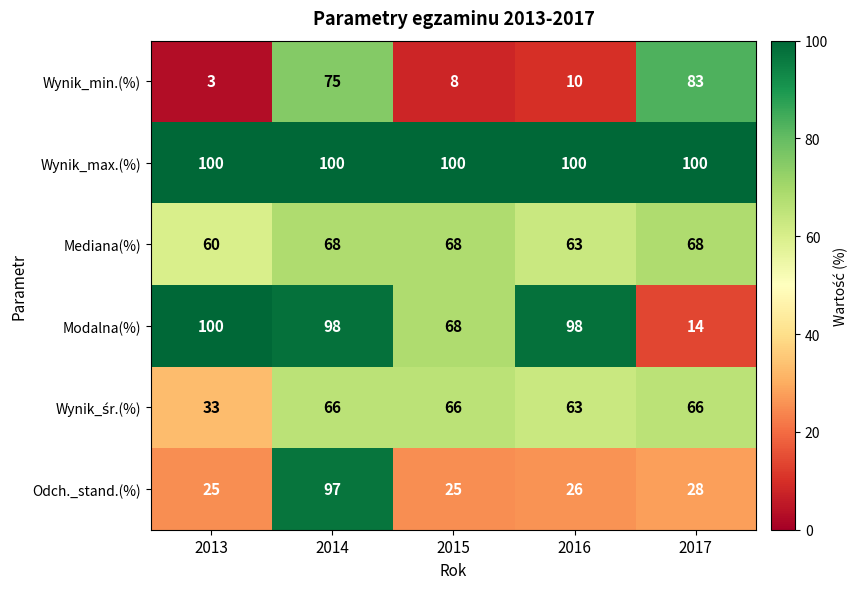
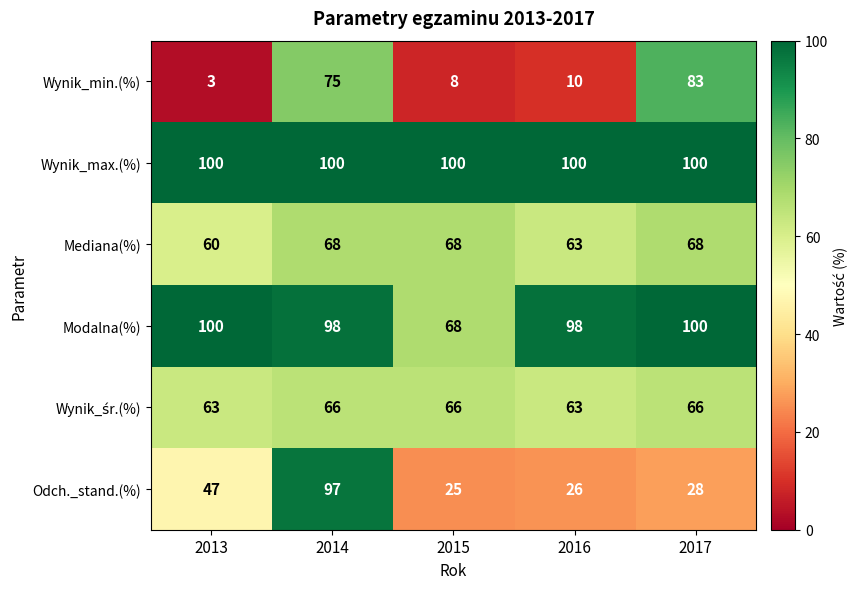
  {
    "Wynik_min.(%)": {
      "2013": 3,
      "2014": 75,
      "2015": 8,
      "2016": 10,
      "2017": 83
    },
    "Wynik_max.(%)": {
      "2013": 100,
      "2014": 100,
      "2015": 100,
      "2016": 100,
      "2017": 100
    },
    "Mediana(%)": {
      "2013": 60,
      "2014": 68,
      "2015": 68,
      "2016": 63,
      "2017": 68
    },
    "Modalna(%)": {
      "2013": 100,
      "2014": 98,
      "2015": 68,
      "2016": 98,
-     "2017": 14
+     "2017": 100
    },
    "Wynik_śr.(%)": {
-     "2013": 33,
+     "2013": 63,
      "2014": 66,
      "2015": 66,
      "2016": 63,
      "2017": 66
    },
    "Odch._stand.(%)": {
-     "2013": 25,
+     "2013": 47,
      "2014": 97,
      "2015": 25,
      "2016": 26,
      "2017": 28
    }
  }
